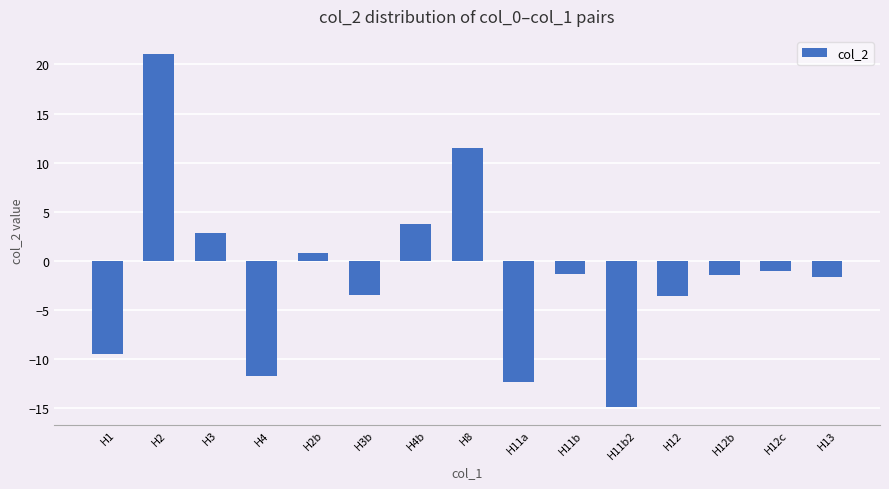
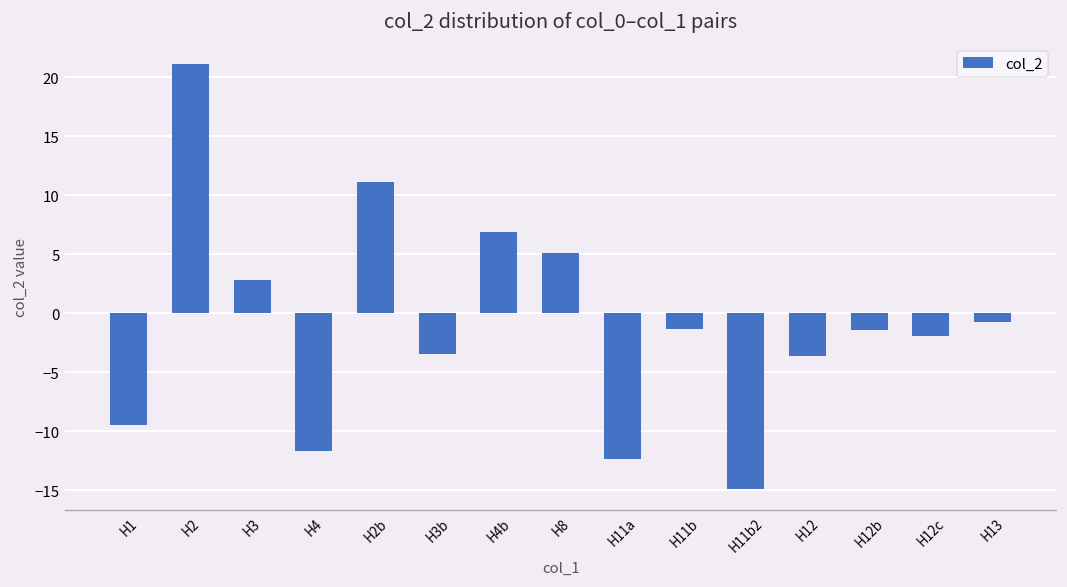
  {
    "H1": -9,
    "H2": 21,
    "H3": 3,
    "H4": -12,
-   "H2b": 1,
+   "H2b": 11,
    "H3b": -3,
-   "H4b": 4,
-   "H8": 11,
+   "H4b": 7,
+   "H8": 5,
    "H11a": -12,
    "H11b": -1,
    "H11b2": -15,
    "H12": -4,
    "H12b": -1,
-   "H12c": -1,
-   "H13": -2
+   "H12c": -2,
+   "H13": -1
  }
